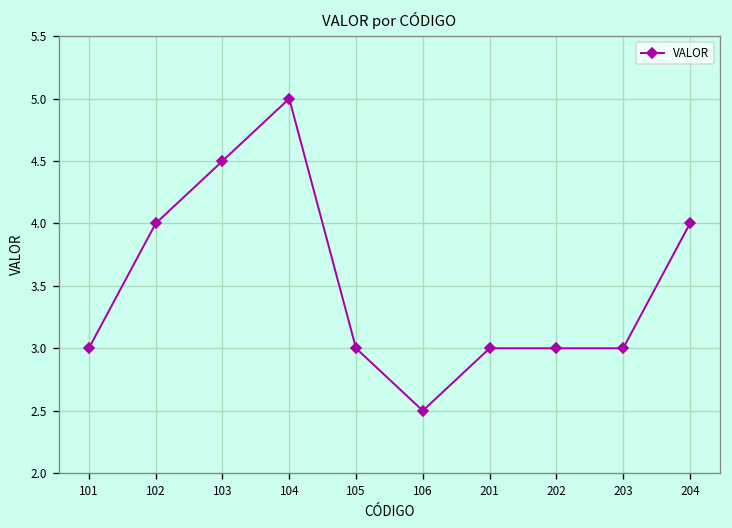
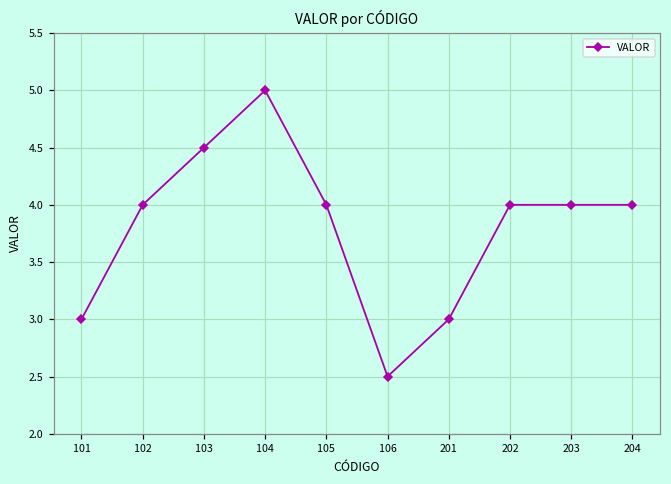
  {
    "101": 3,
    "102": 4,
    "103": 4.50,
    "104": 5,
-   "105": 3,
+   "105": 4,
    "106": 2.50,
    "201": 3,
-   "202": 3,
-   "203": 3,
+   "202": 4,
+   "203": 4,
    "204": 4
  }
